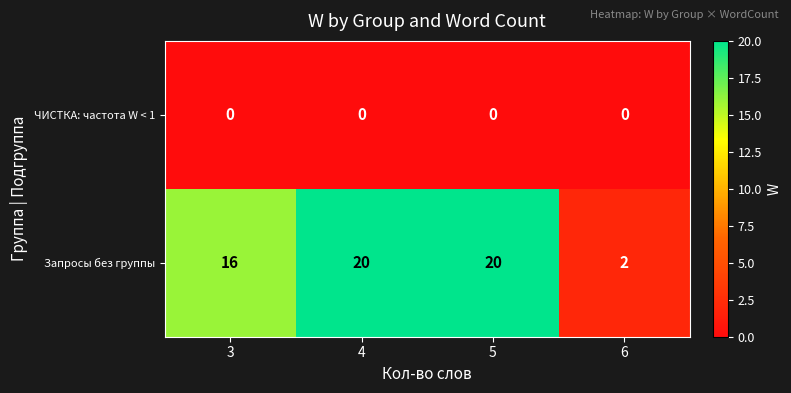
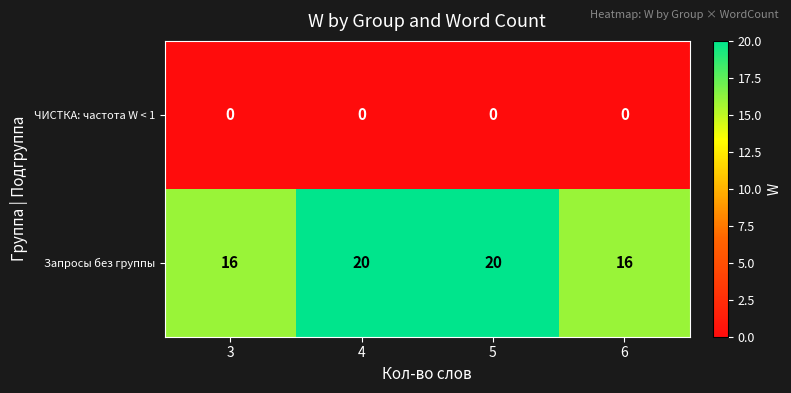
  {
    "ЧИСТКА: частота W < 1": {
      "3": 0,
      "4": 0,
      "5": 0,
      "6": 0
    },
    "Запросы без группы": {
      "3": 16,
      "4": 20,
      "5": 20,
-     "6": 2
+     "6": 16
    }
  }
